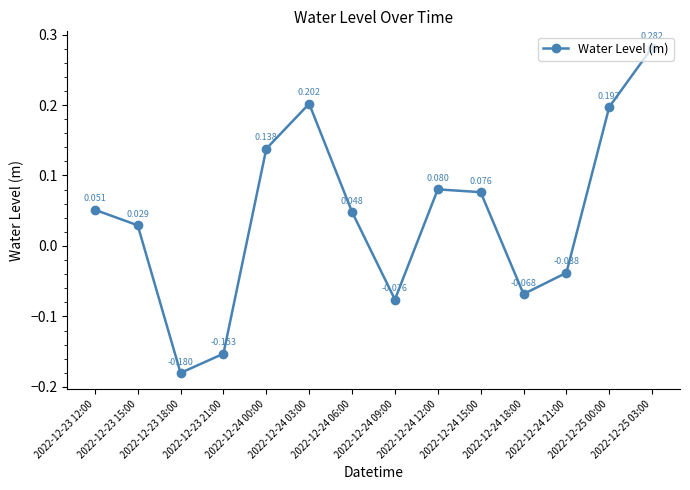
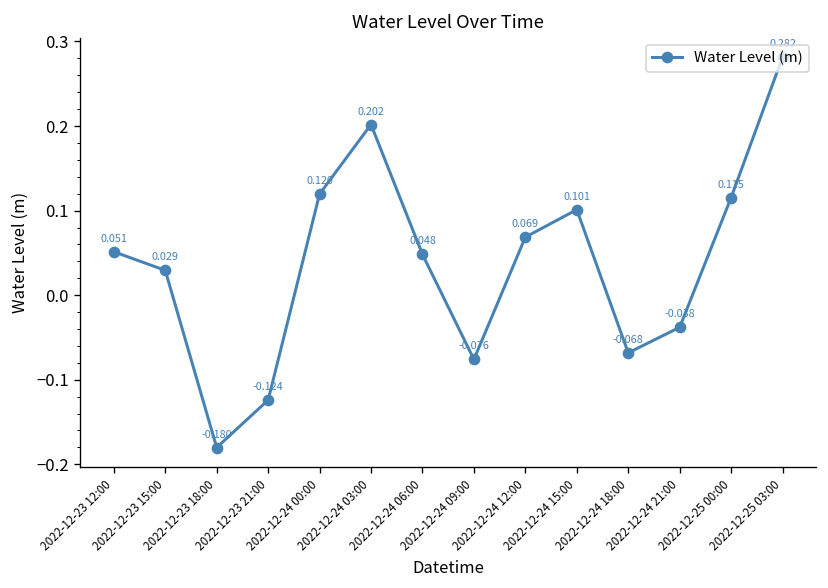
  {
    "2022-12-23 12:00": 0.051,
    "2022-12-23 15:00": 0.029,
    "2022-12-23 18:00": -0.180,
-   "2022-12-23 21:00": -0.153,
-   "2022-12-24 00:00": 0.138,
+   "2022-12-23 21:00": -0.124,
+   "2022-12-24 00:00": 0.120,
    "2022-12-24 03:00": 0.202,
    "2022-12-24 06:00": 0.048,
    "2022-12-24 09:00": -0.076,
-   "2022-12-24 12:00": 0.080,
-   "2022-12-24 15:00": 0.076,
+   "2022-12-24 12:00": 0.069,
+   "2022-12-24 15:00": 0.101,
    "2022-12-24 18:00": -0.068,
    "2022-12-24 21:00": -0.038,
-   "2022-12-25 00:00": 0.197
+   "2022-12-25 00:00": 0.115
  }
